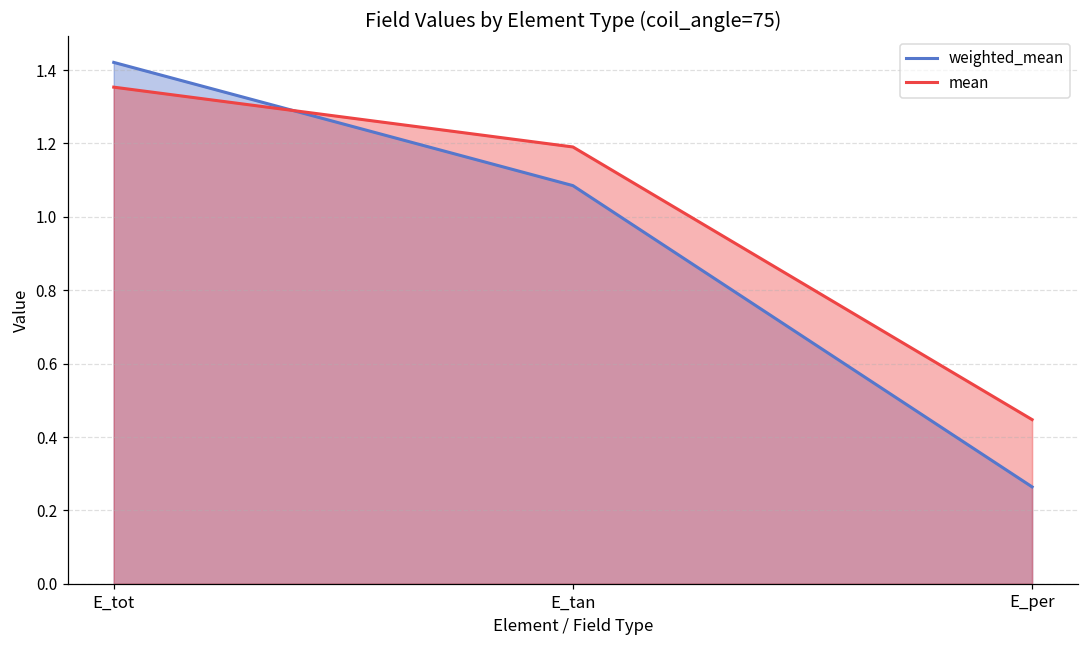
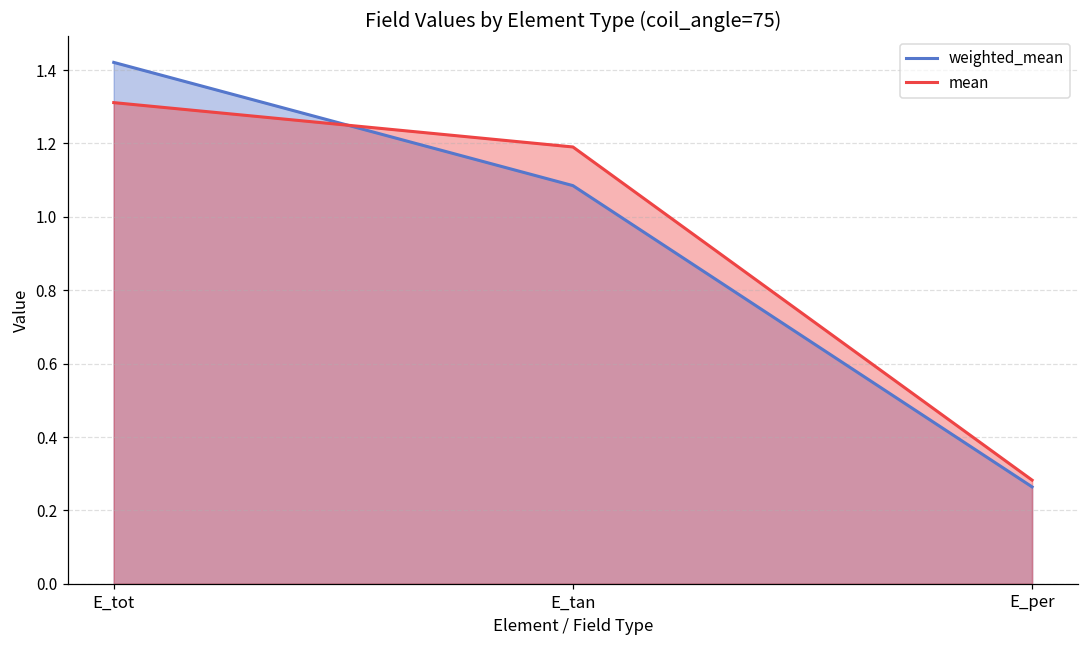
  {
    "weighted_mean": {
      "E_tot": 1.42,
      "E_tan": 1.09,
      "E_per": 0.26
    },
    "mean": {
-     "E_tot": 1.35,
+     "E_tot": 1.31,
      "E_tan": 1.19,
-     "E_per": 0.45
+     "E_per": 0.28
    }
  }
